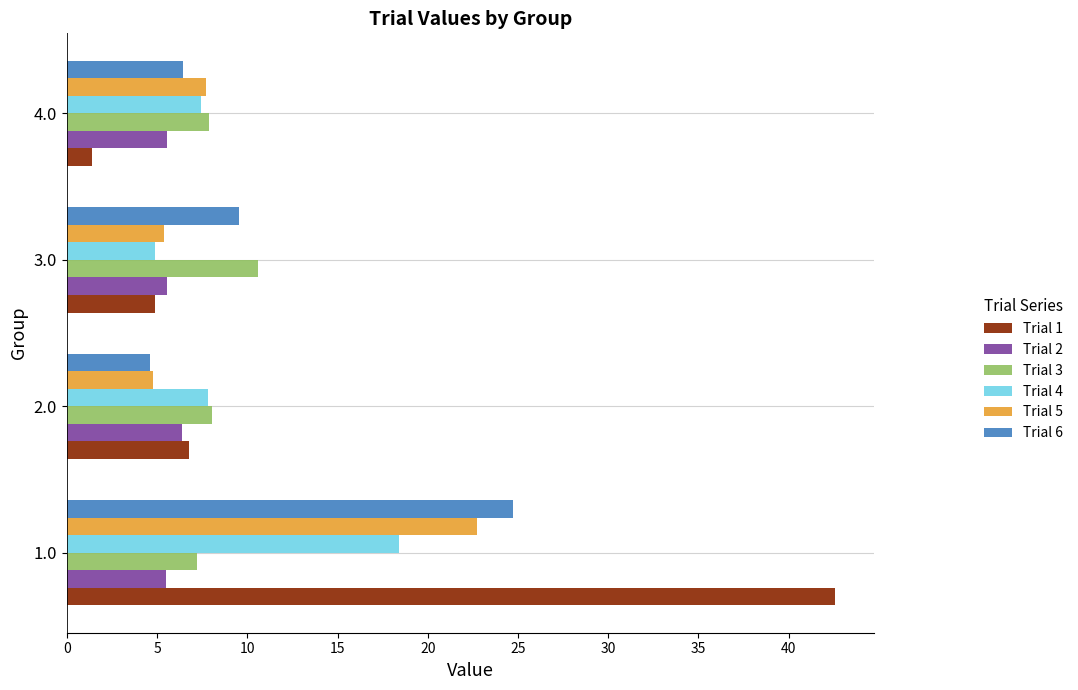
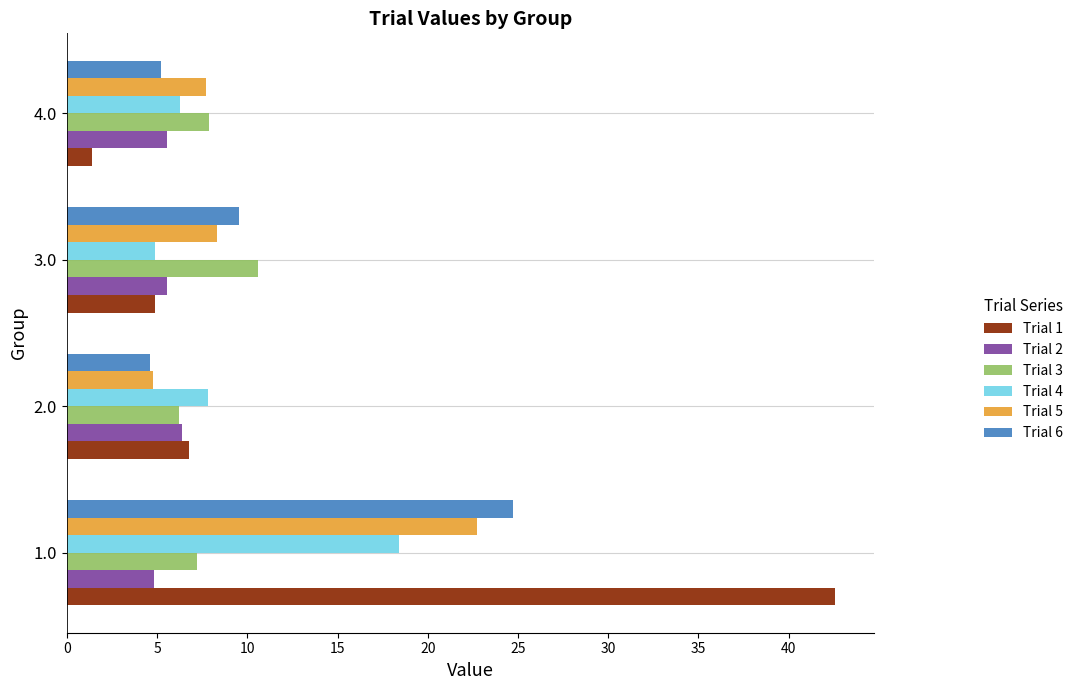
  {
    "Trial 1": {
      "4.0": 1.4,
      "3.0": 4.9,
      "2.0": 6.7,
      "1.0": 42.6
    },
    "Trial 2": {
      "4.0": 5.5,
      "3.0": 5.6,
      "2.0": 6.4,
-     "1.0": 5.5
+     "1.0": 4.8
    },
    "Trial 3": {
      "4.0": 7.9,
      "3.0": 10.6,
-     "2.0": 8.0,
+     "2.0": 6.2,
      "1.0": 7.2
    },
    "Trial 4": {
-     "4.0": 7.4,
+     "4.0": 6.3,
      "3.0": 4.9,
      "2.0": 7.8,
      "1.0": 18.4
    },
    "Trial 5": {
      "4.0": 7.7,
-     "3.0": 5.4,
+     "3.0": 8.3,
      "2.0": 4.8,
      "1.0": 22.8
    },
    "Trial 6": {
-     "4.0": 6.5,
+     "4.0": 5.2,
      "3.0": 9.5,
      "2.0": 4.6,
      "1.0": 24.7
    }
  }
